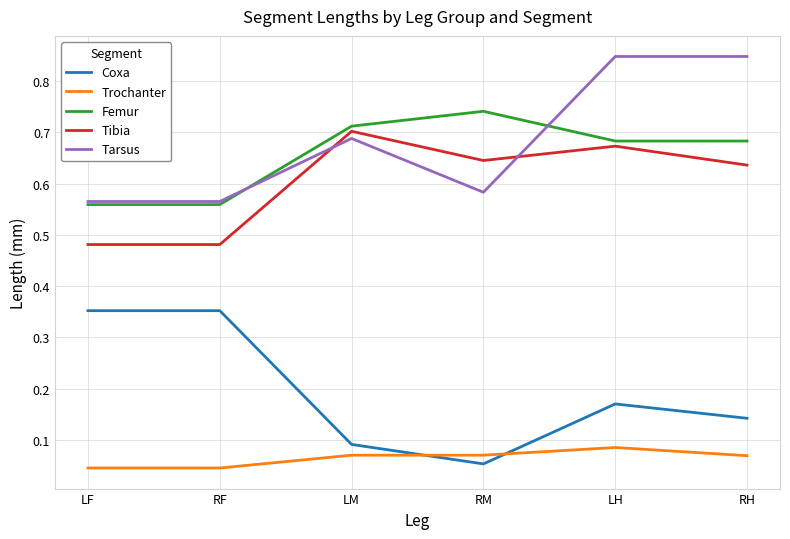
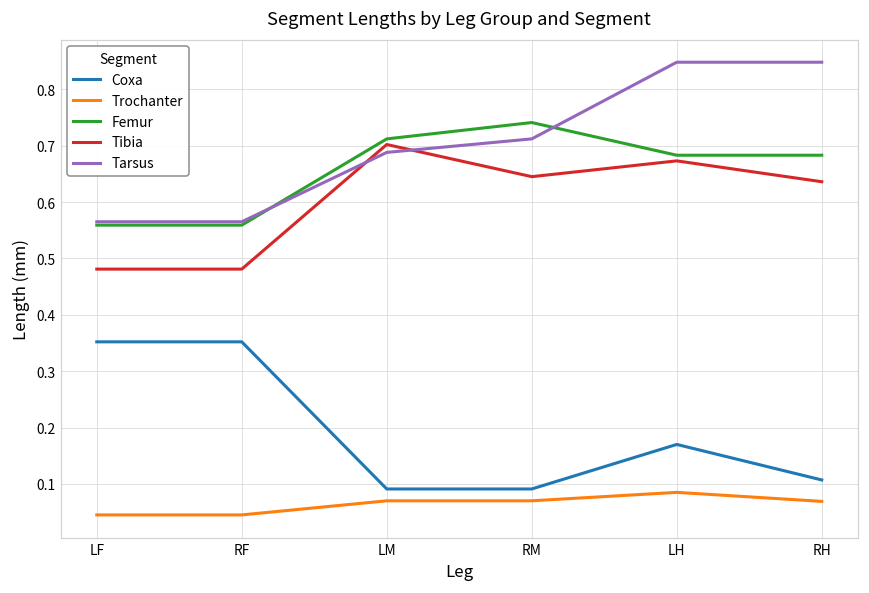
  {
    "Coxa": {
      "LF": 0.35,
      "RF": 0.35,
      "LM": 0.09,
-     "RM": 0.05,
+     "RM": 0.09,
      "LH": 0.17,
-     "RH": 0.14
+     "RH": 0.11
    },
    "Trochanter": {
      "LF": 0.05,
      "RF": 0.05,
      "LM": 0.07,
      "RM": 0.07,
      "LH": 0.09,
      "RH": 0.07
    },
    "Femur": {
      "LF": 0.56,
      "RF": 0.56,
      "LM": 0.71,
      "RM": 0.74,
      "LH": 0.68,
      "RH": 0.68
    },
    "Tibia": {
      "LF": 0.48,
      "RF": 0.48,
      "LM": 0.70,
      "RM": 0.65,
      "LH": 0.67,
      "RH": 0.64
    },
    "Tarsus": {
      "LF": 0.57,
      "RF": 0.57,
      "LM": 0.69,
-     "RM": 0.58,
+     "RM": 0.71,
      "LH": 0.85,
      "RH": 0.85
    }
  }
